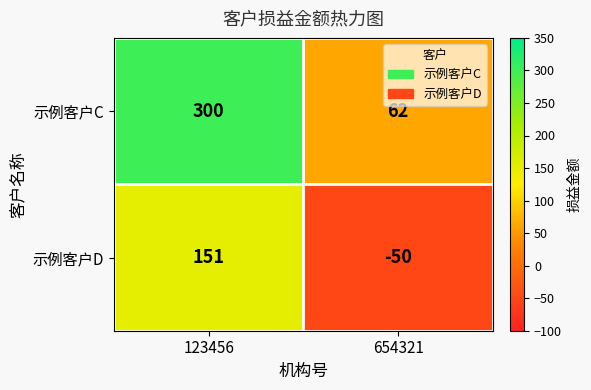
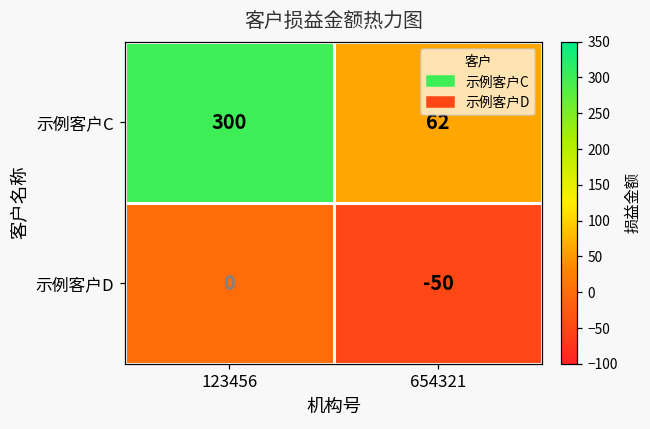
  {
    "示例客户C": {
      "123456": 300
    },
    "示例客户D": {
-     "123456": 151,
+     "123456": 0,
      "654321": -50
    }
  }
